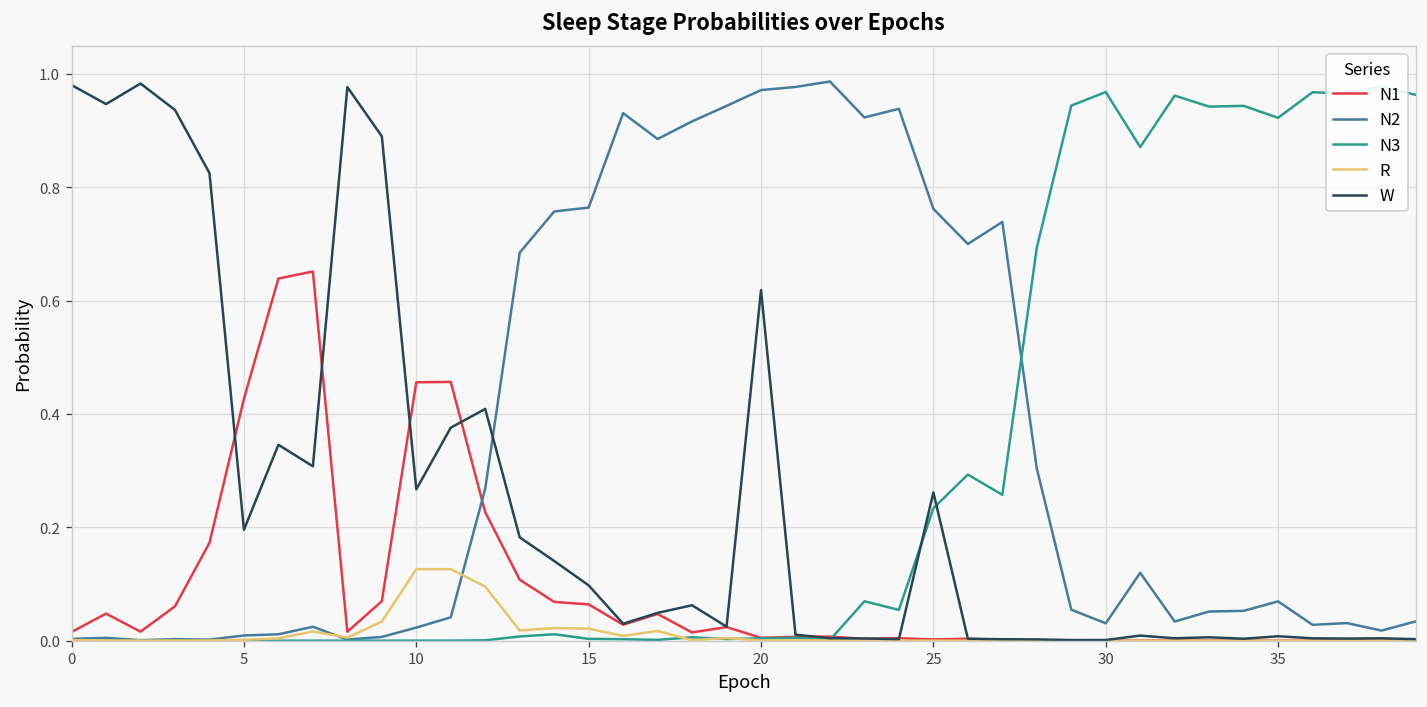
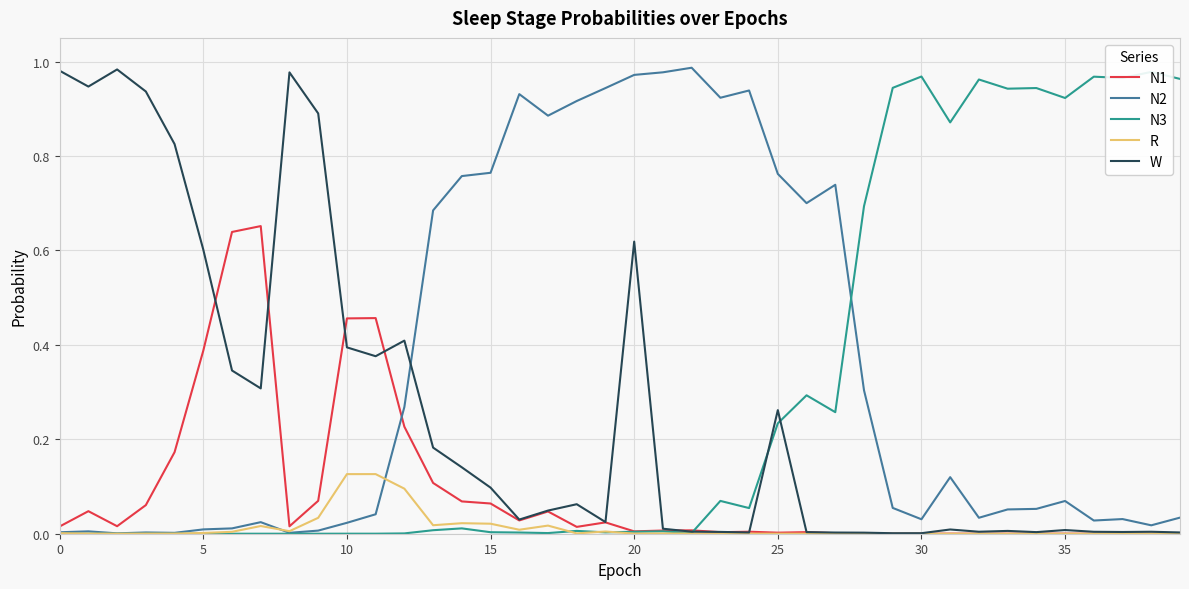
  {
    "N1": {
      "0": 0.02,
-     "5": 0.43,
+     "5": 0.39,
      "10": 0.46,
      "15": 0.06
    },
    "R": {
      "10": 0.13,
      "15": 0.02
    },
    "W": {
      "0": 0.98,
-     "5": 0.20,
-     "10": 0.27,
+     "5": 0.60,
+     "10": 0.39,
      "15": 0.10,
      "20": 0.62,
      "25": 0.26,
      "35": 0.01
    }
  }
